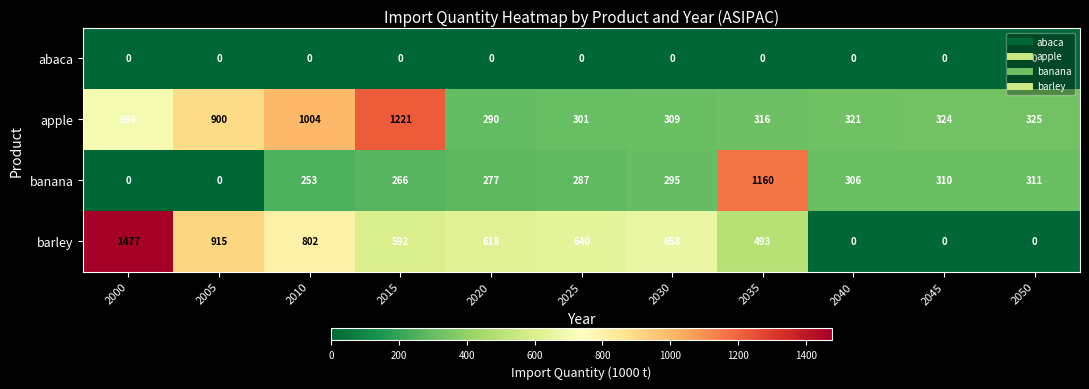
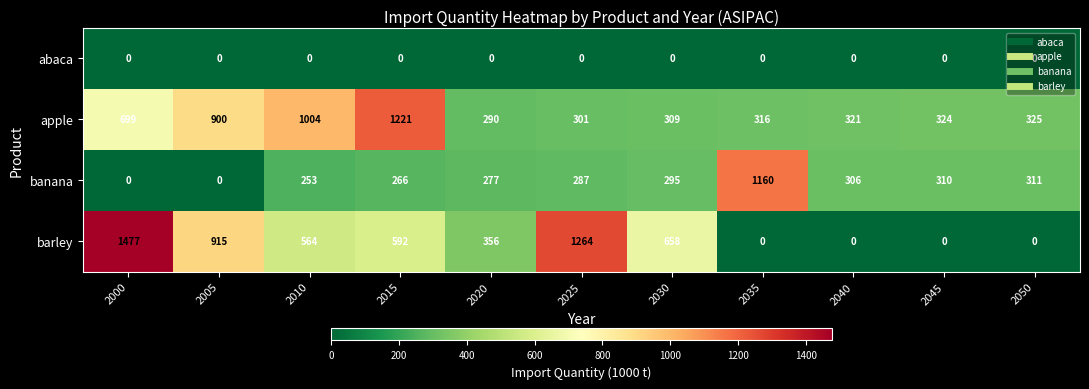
  {
    "abaca": {
      "2000": 0,
      "2005": 0,
      "2010": 0,
      "2015": 0,
      "2020": 0,
      "2025": 0,
      "2030": 0,
      "2035": 0,
      "2040": 0,
      "2045": 0
    },
    "apple": {
      "2000": 699,
      "2005": 900,
      "2010": 1004,
      "2015": 1221,
      "2020": 290,
      "2025": 301,
      "2030": 309,
      "2035": 316,
      "2040": 321,
      "2045": 324,
      "2050": 325
    },
    "banana": {
      "2000": 0,
      "2005": 0,
      "2010": 253,
      "2015": 266,
      "2020": 277,
      "2025": 287,
      "2030": 295,
      "2035": 1160,
      "2040": 306,
      "2045": 310,
      "2050": 311
    },
    "barley": {
      "2000": 1477,
      "2005": 915,
-     "2010": 802,
+     "2010": 564,
      "2015": 592,
-     "2020": 618,
-     "2025": 640,
+     "2020": 356,
+     "2025": 1264,
      "2030": 658,
-     "2035": 493,
+     "2035": 0,
      "2040": 0,
      "2045": 0,
      "2050": 0
    }
  }
